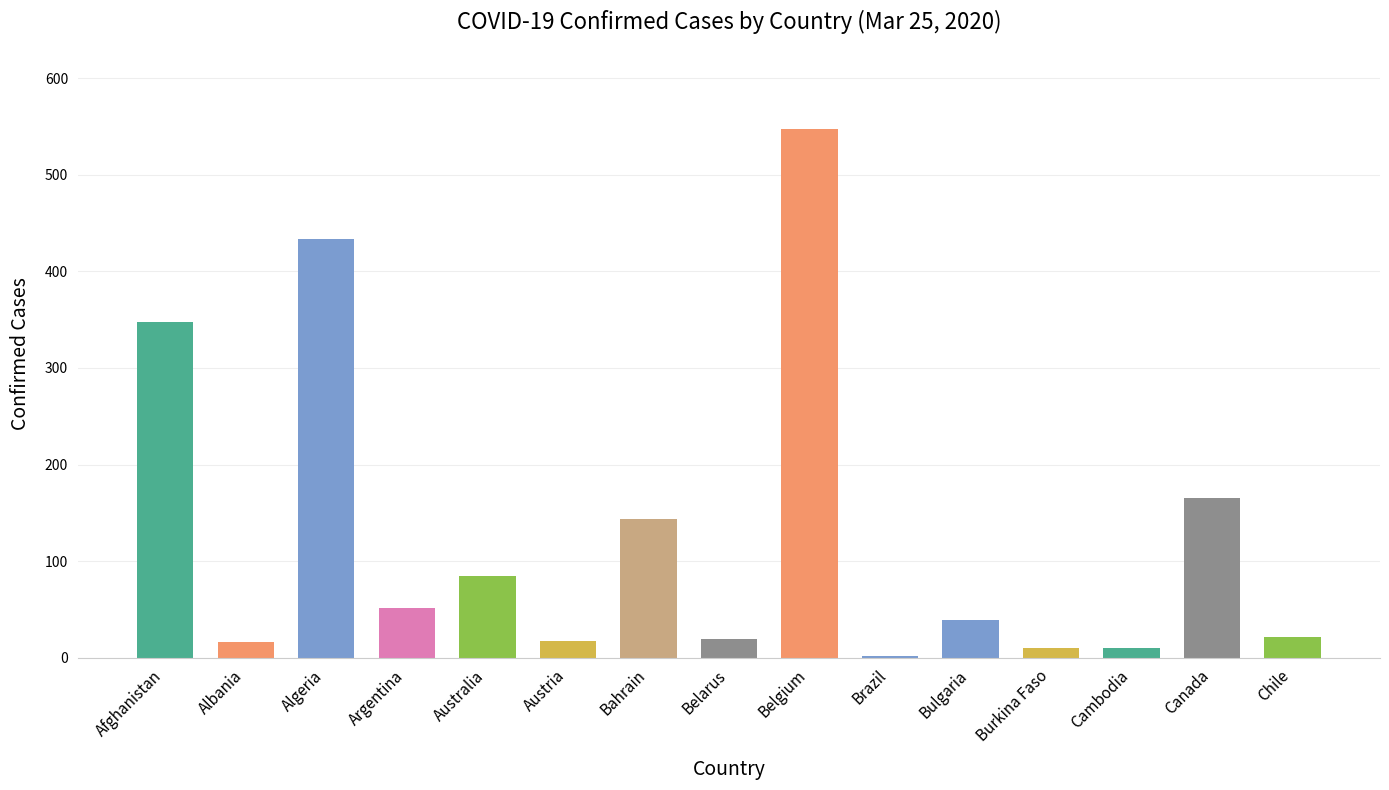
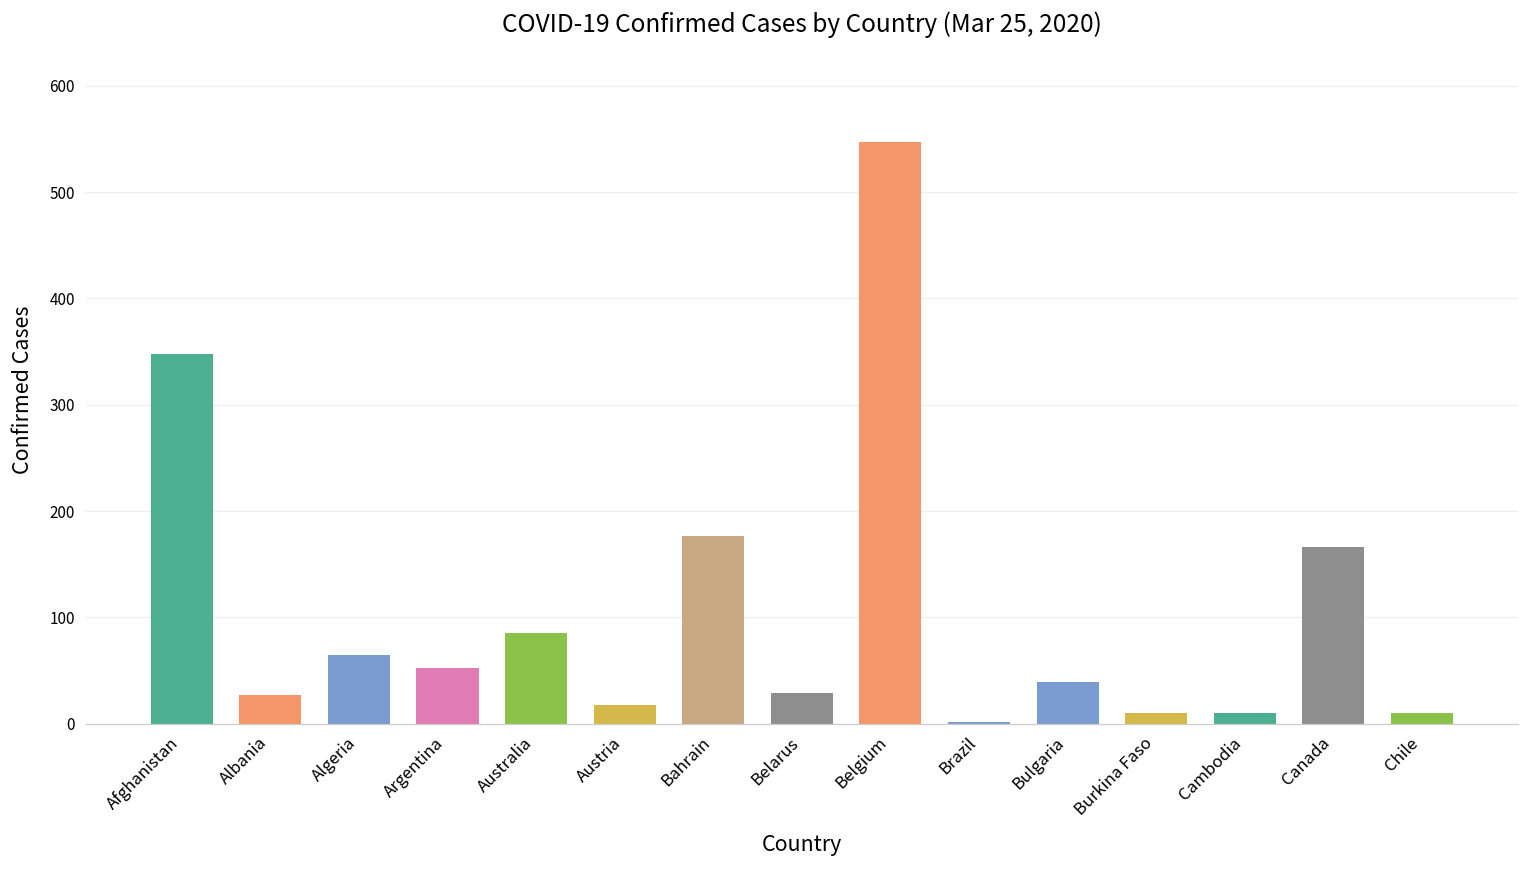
  {
    "Afghanistan": 350,
-   "Albania": 20,
-   "Algeria": 430,
+   "Albania": 30,
+   "Algeria": 70,
    "Argentina": 50,
    "Australia": 90,
    "Austria": 20,
-   "Bahrain": 140,
-   "Belarus": 20,
+   "Bahrain": 180,
+   "Belarus": 30,
    "Belgium": 550,
    "Bulgaria": 40,
    "Burkina Faso": 10,
    "Cambodia": 10,
    "Canada": 170,
-   "Chile": 20
+   "Chile": 10
  }
